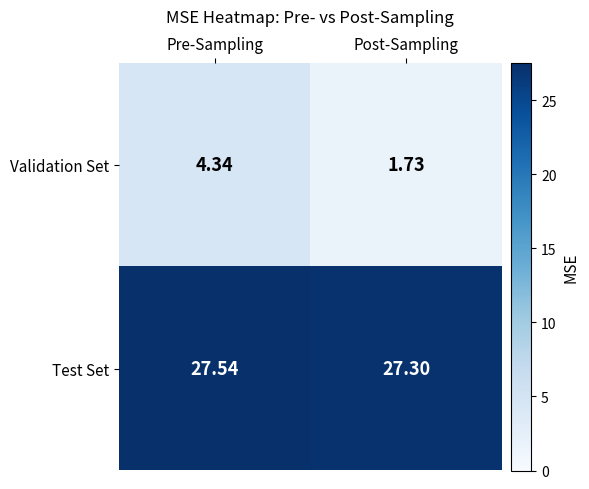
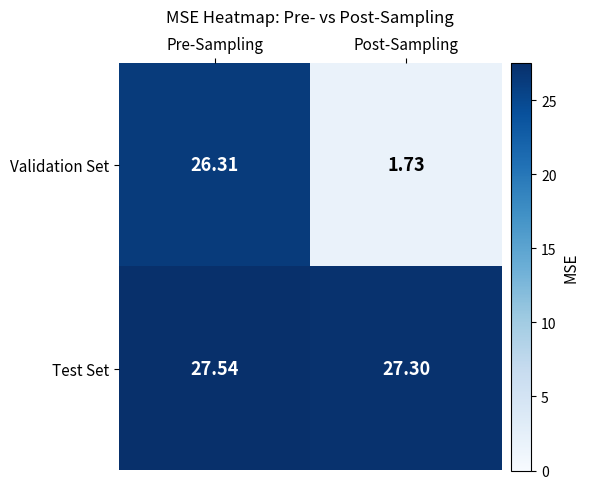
  {
    "Validation Set": {
-     "Pre-Sampling": 4.34,
+     "Pre-Sampling": 26.31,
      "Post-Sampling": 1.73
    },
    "Test Set": {
      "Pre-Sampling": 27.54,
      "Post-Sampling": 27.30
    }
  }
